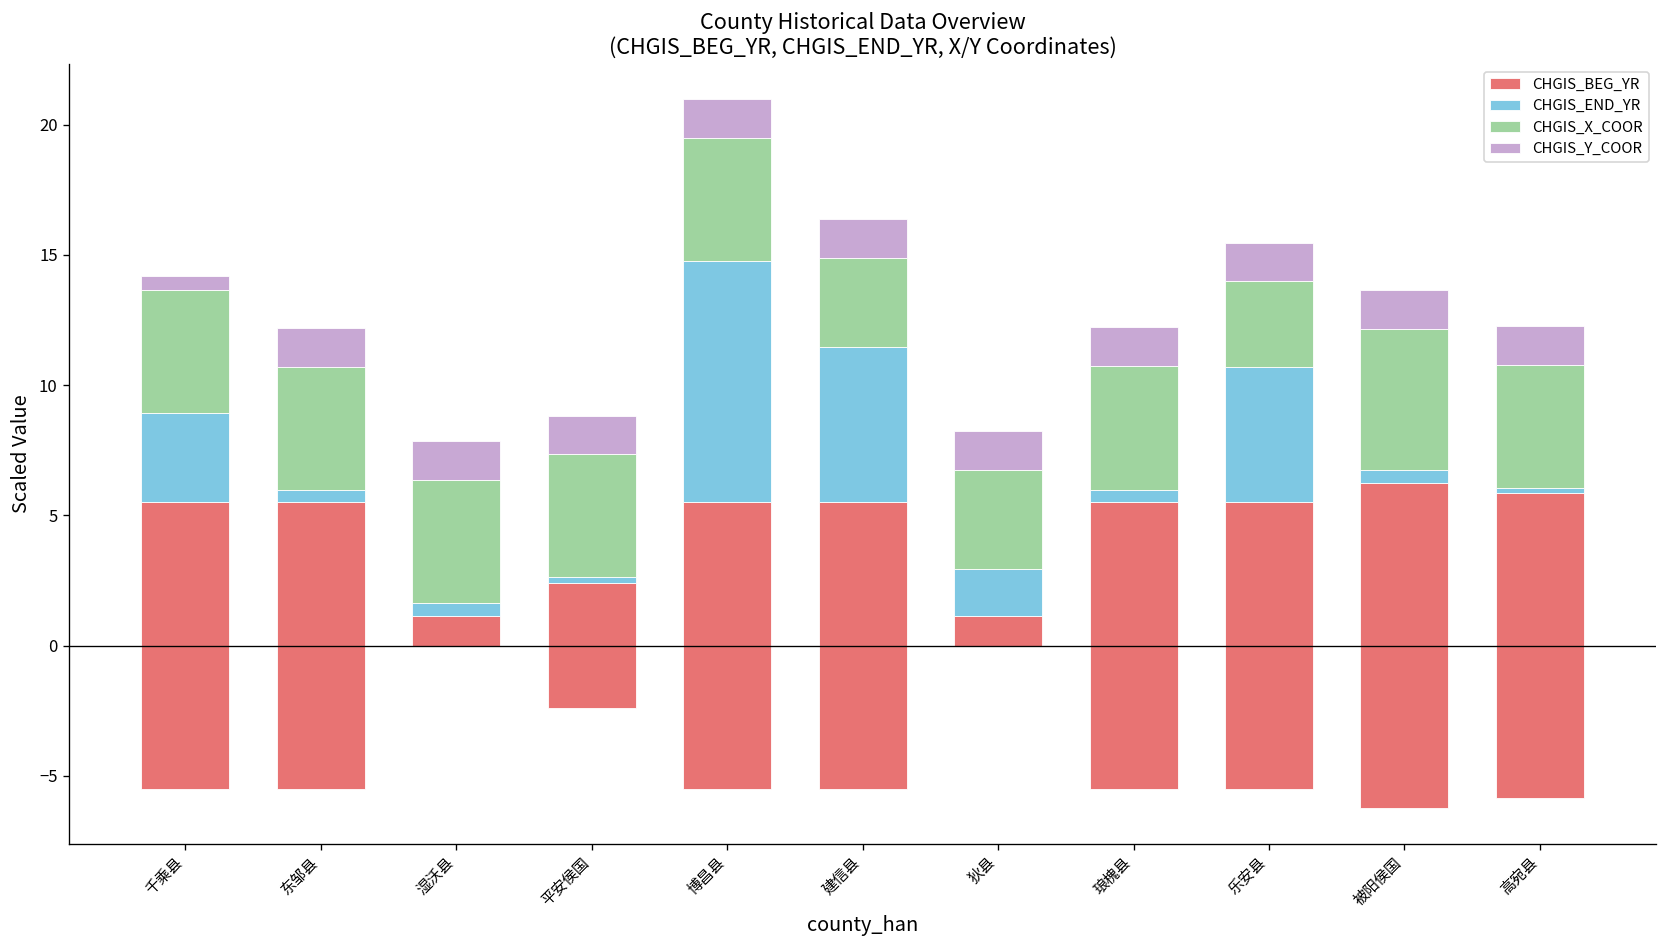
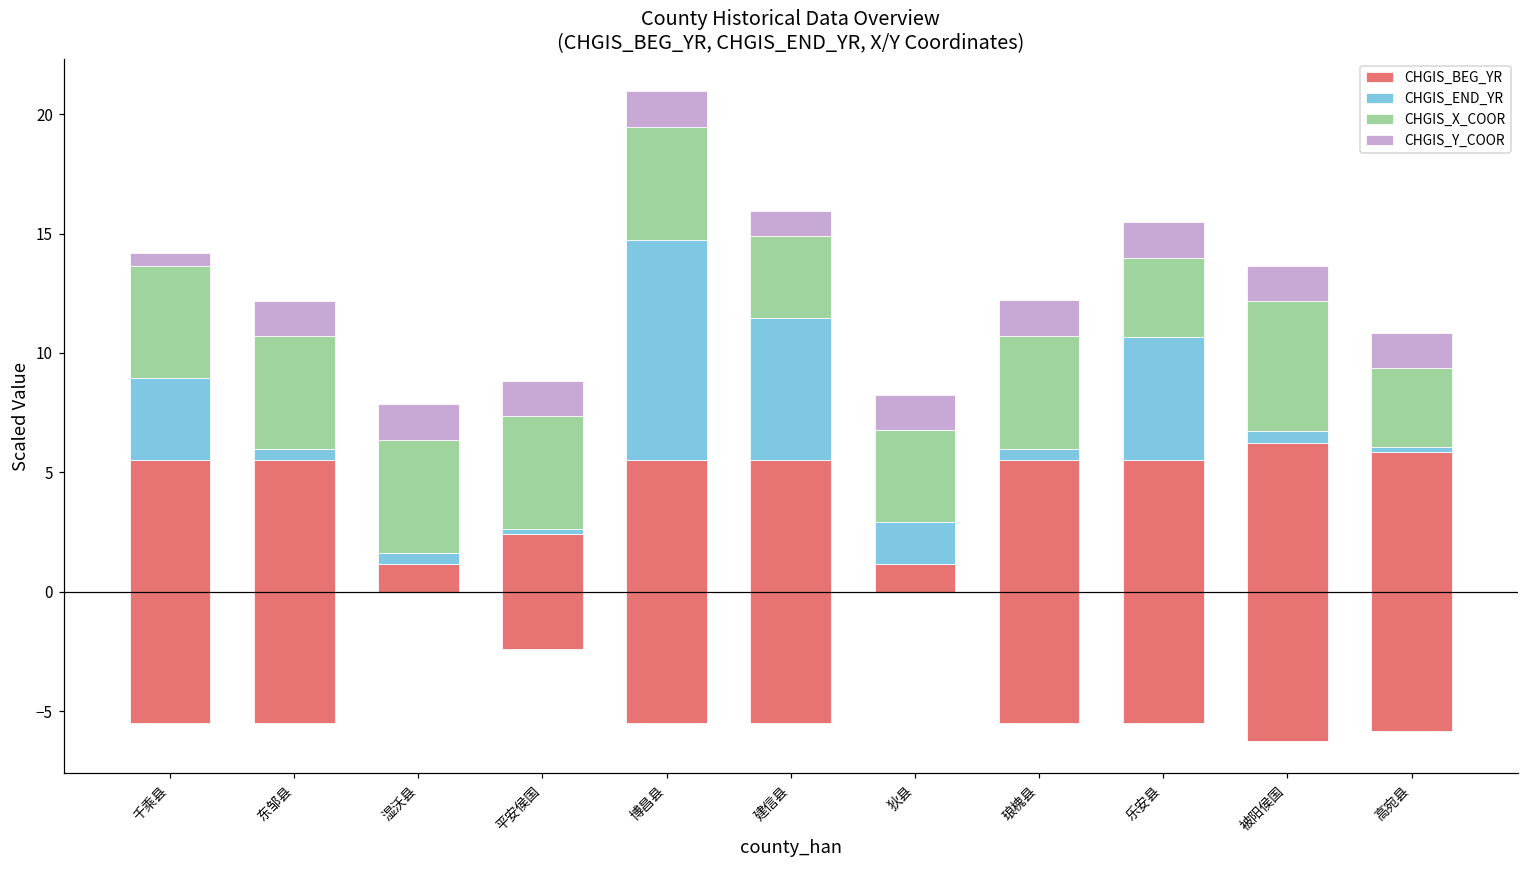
  {
    "CHGIS_END_YR": {
      "千乘县": 3.4,
      "东邹县": 0.5,
      "湿沃县": 0.5,
      "平安侯国": 0.2,
      "博昌县": 9.3,
      "建信县": 6.0,
      "狄县": 1.8,
      "琅槐县": 0.5,
      "乐安县": 5.2,
      "被阳侯国": 0.5,
      "高宛县": 0.2
    },
    "CHGIS_X_COOR": {
      "千乘县": 4.7,
      "东邹县": 4.7,
      "湿沃县": 4.7,
      "平安侯国": 4.7,
      "博昌县": 4.7,
      "建信县": 3.4,
      "狄县": 3.8,
      "琅槐县": 4.7,
      "乐安县": 3.3,
      "被阳侯国": 5.4,
-     "高宛县": 4.7
+     "高宛县": 3.3
    },
    "CHGIS_Y_COOR": {
      "千乘县": 0.5,
      "东邹县": 1.5,
      "湿沃县": 1.5,
      "平安侯国": 1.5,
      "博昌县": 1.5,
-     "建信县": 1.5,
+     "建信县": 1.0,
      "狄县": 1.5,
      "琅槐县": 1.5,
      "乐安县": 1.5,
      "被阳侯国": 1.5,
      "高宛县": 1.5
    }
  }
